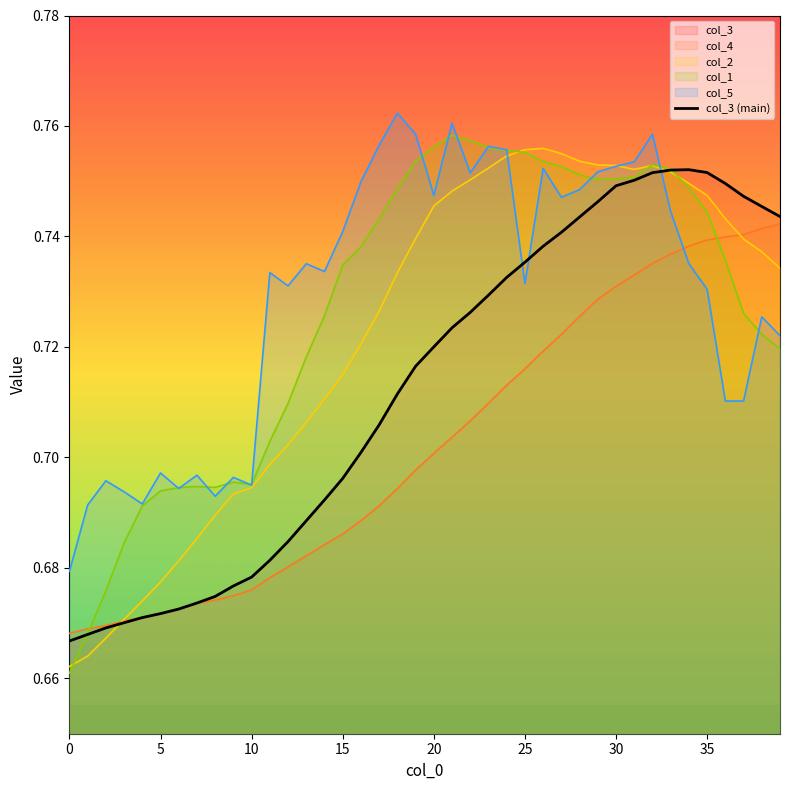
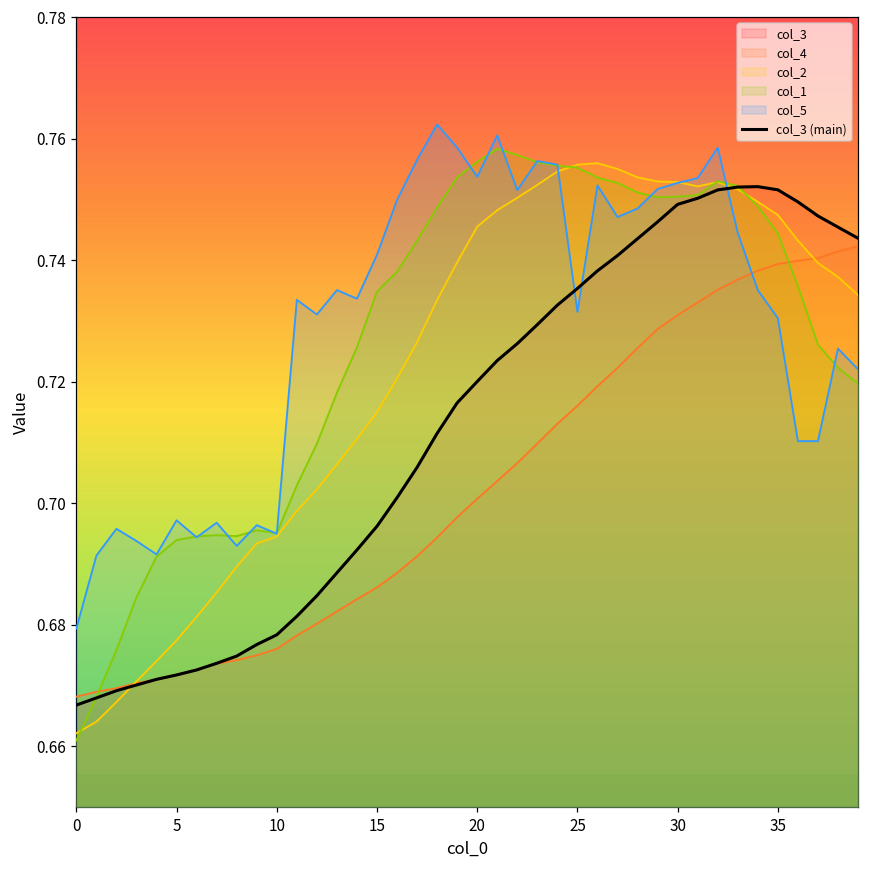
  {
    "col_5": {
      "0": 0.679,
      "5": 0.697,
      "15": 0.741,
-     "20": 0.747,
+     "20": 0.754,
      "25": 0.731,
      "35": 0.730
    }
  }
